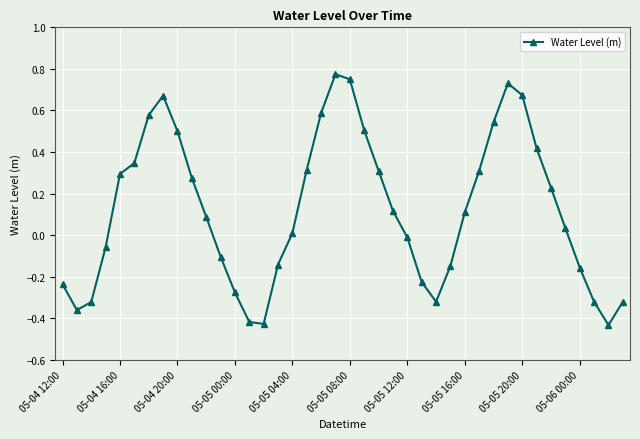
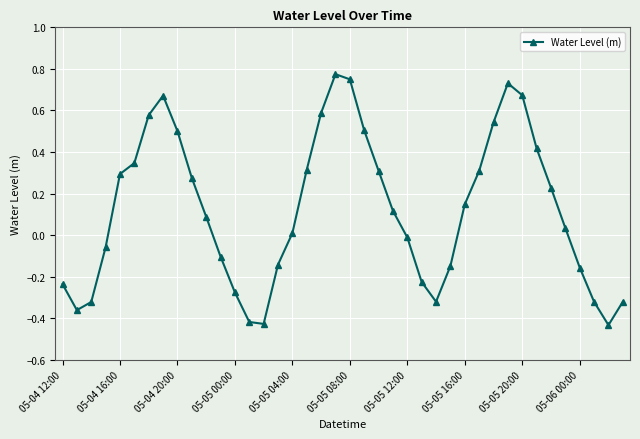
  {
    "05-04 12:00": -0.24,
    "05-04 16:00": 0.29,
    "05-04 20:00": 0.50,
    "05-05 00:00": -0.28,
    "05-05 04:00": 0.01,
    "05-05 08:00": 0.75,
    "05-05 12:00": -0.01,
-   "05-05 16:00": 0.11,
+   "05-05 16:00": 0.15,
    "05-05 20:00": 0.67,
    "05-06 00:00": -0.16
  }
